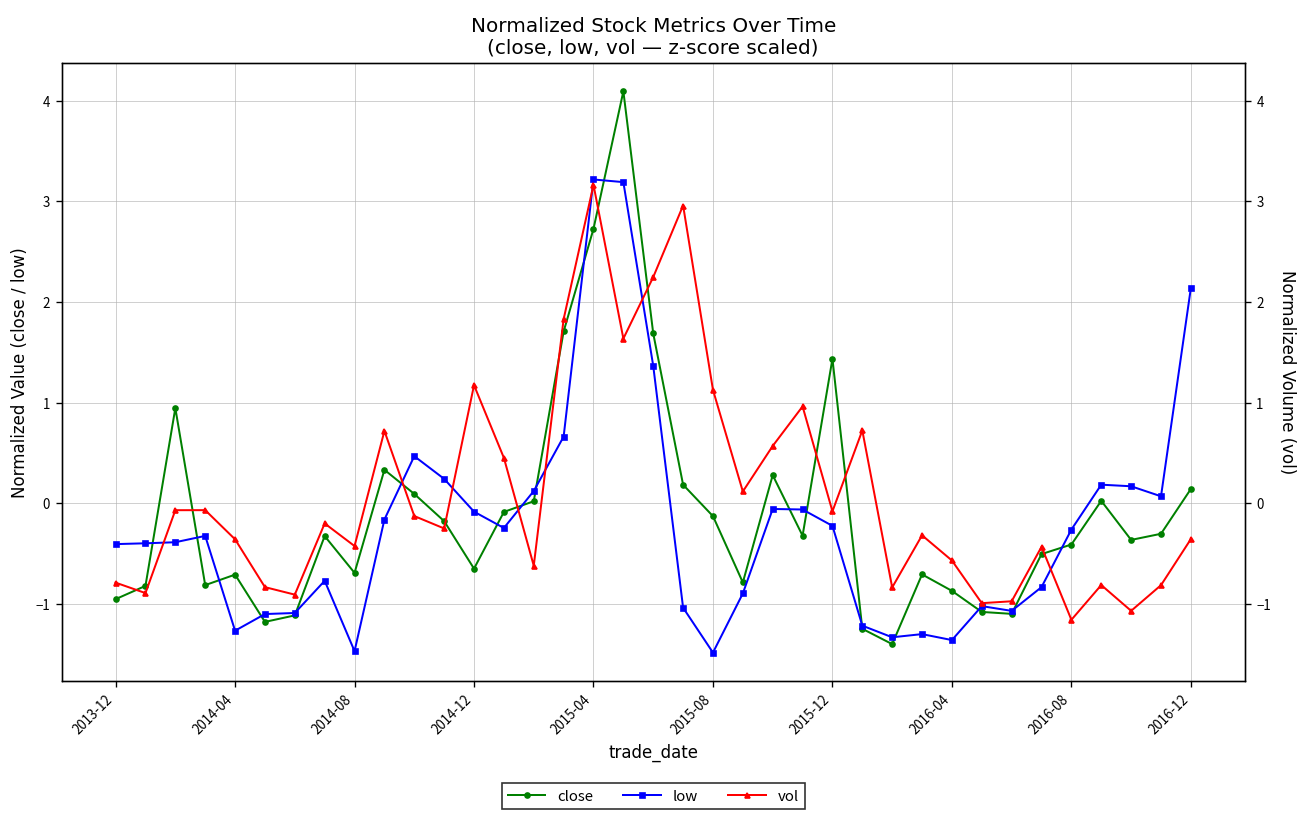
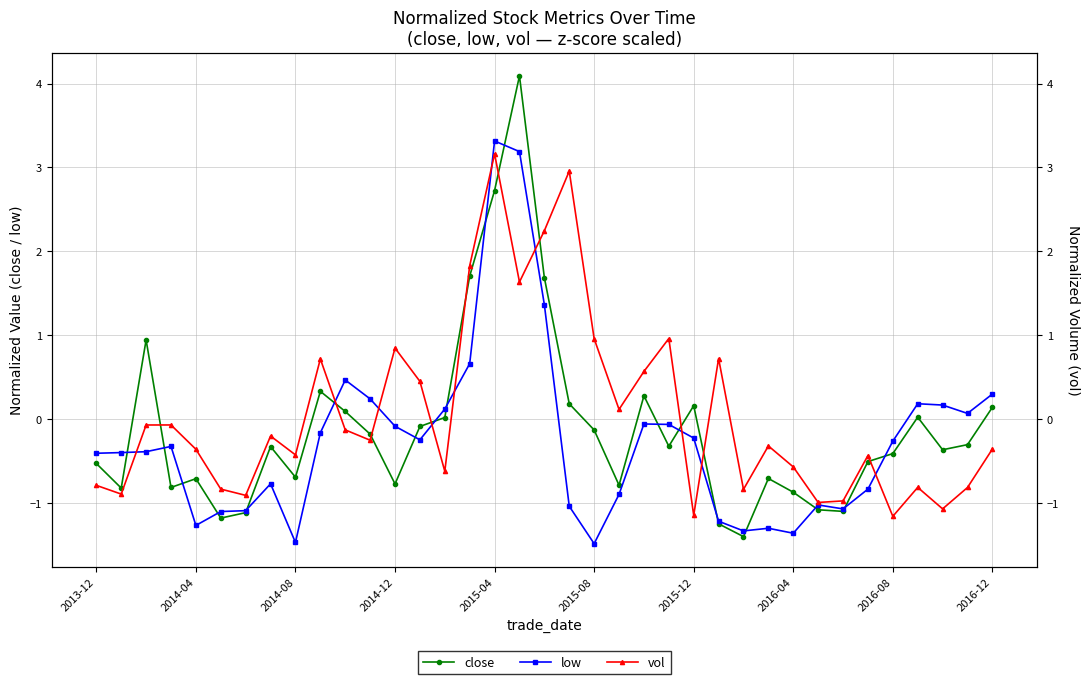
  {
    "close": {
-     "2013-12": -1.0,
+     "2013-12": -0.5,
      "2014-04": -0.7,
      "2014-08": -0.7,
-     "2014-12": -0.6,
+     "2014-12": -0.8,
      "2015-04": 2.7,
      "2015-08": -0.1,
-     "2015-12": 1.4,
+     "2015-12": 0.2,
      "2016-04": -0.9,
      "2016-08": -0.4,
      "2016-12": 0.1
    },
    "low": {
      "2013-12": -0.4,
      "2014-04": -1.3,
      "2014-08": -1.5,
      "2014-12": -0.1,
-     "2015-04": 3.2,
+     "2015-04": 3.3,
      "2015-08": -1.5,
      "2015-12": -0.2,
      "2016-04": -1.4,
      "2016-08": -0.3,
-     "2016-12": 2.1
+     "2016-12": 0.3
    },
    "vol": {
      "2013-12": -0.8,
      "2014-04": -0.4,
      "2014-08": -0.4,
-     "2014-12": 1.2,
+     "2014-12": 0.8,
      "2015-04": 3.2,
-     "2015-08": 1.1,
-     "2015-12": -0.1,
+     "2015-08": 1.0,
+     "2015-12": -1.1,
      "2016-04": -0.6,
      "2016-08": -1.2,
      "2016-12": -0.4
    }
  }
